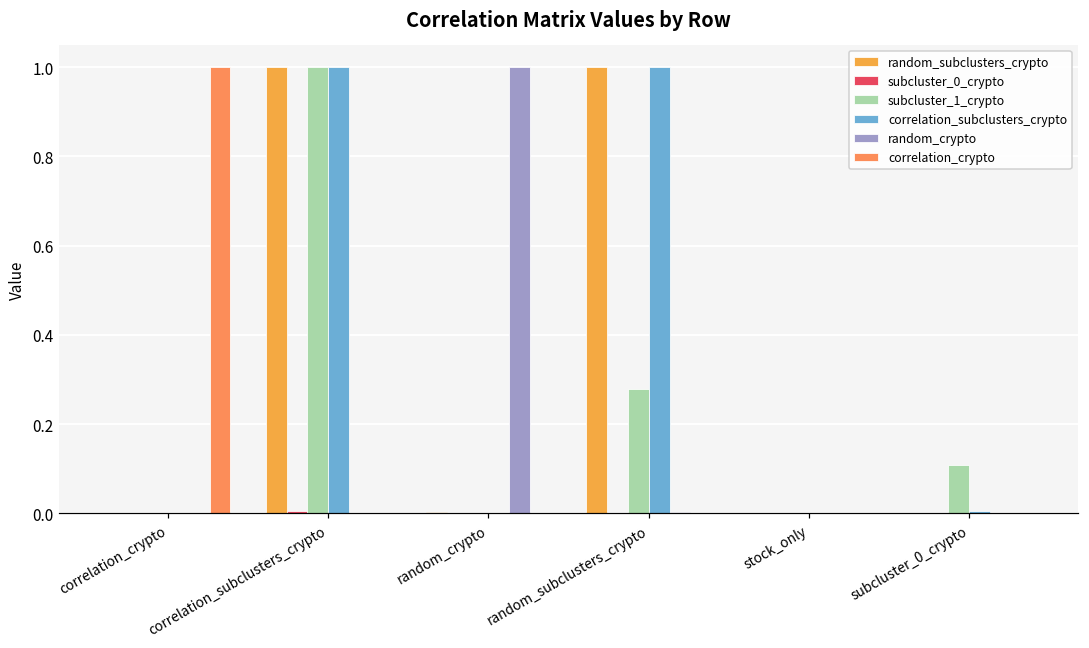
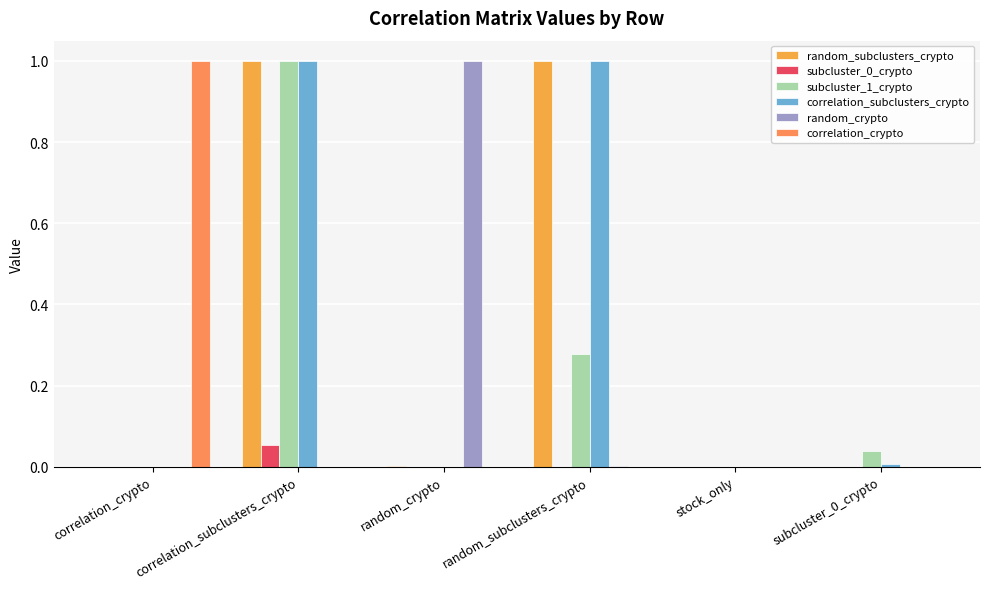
  {
    "subcluster_0_crypto": {
      "correlation_crypto": 0.00,
-     "correlation_subclusters_crypto": 0.01,
+     "correlation_subclusters_crypto": 0.05,
      "random_crypto": 0.00,
      "random_subclusters_crypto": 0.00,
      "stock_only": 0.00,
      "subcluster_0_crypto": 0.00
    },
    "subcluster_1_crypto": {
      "correlation_crypto": 0.00,
      "correlation_subclusters_crypto": 1.00,
      "random_crypto": 0.00,
      "random_subclusters_crypto": 0.28,
      "stock_only": 0.00,
-     "subcluster_0_crypto": 0.11
+     "subcluster_0_crypto": 0.04
    }
  }
